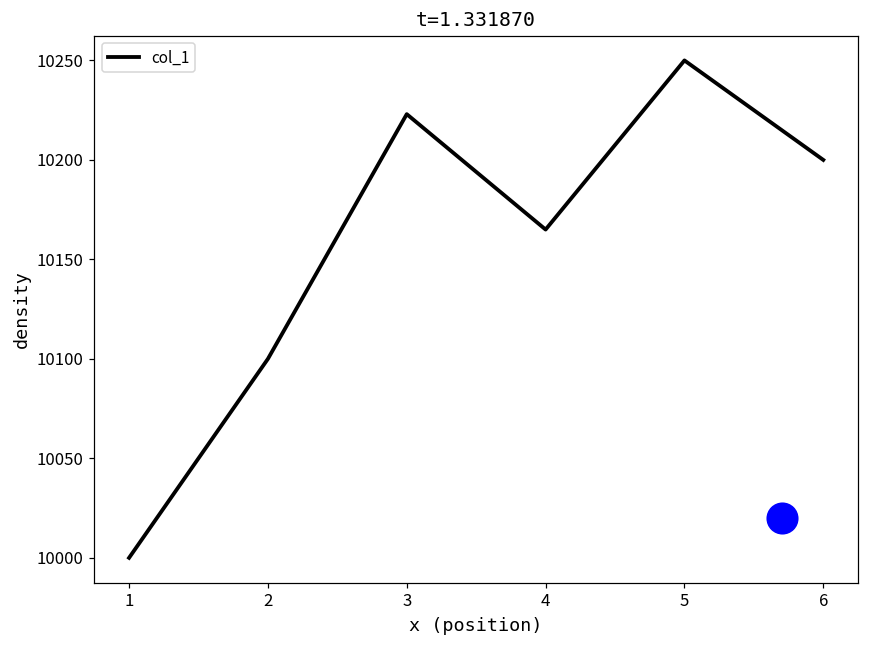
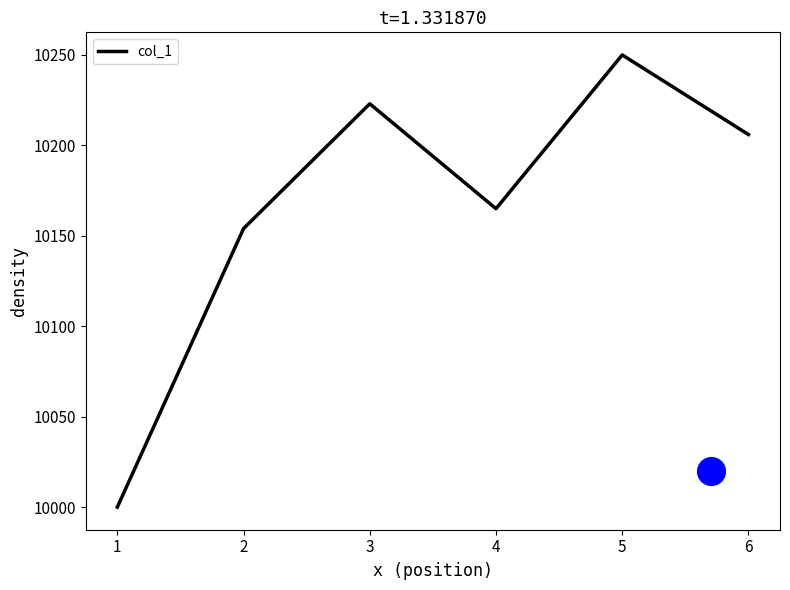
  {
    "col_1": {
      "1": 10000,
-     "2": 10100,
+     "2": 10154,
      "3": 10223,
      "4": 10165,
      "5": 10250,
-     "6": 10200
+     "6": 10206
    }
  }
